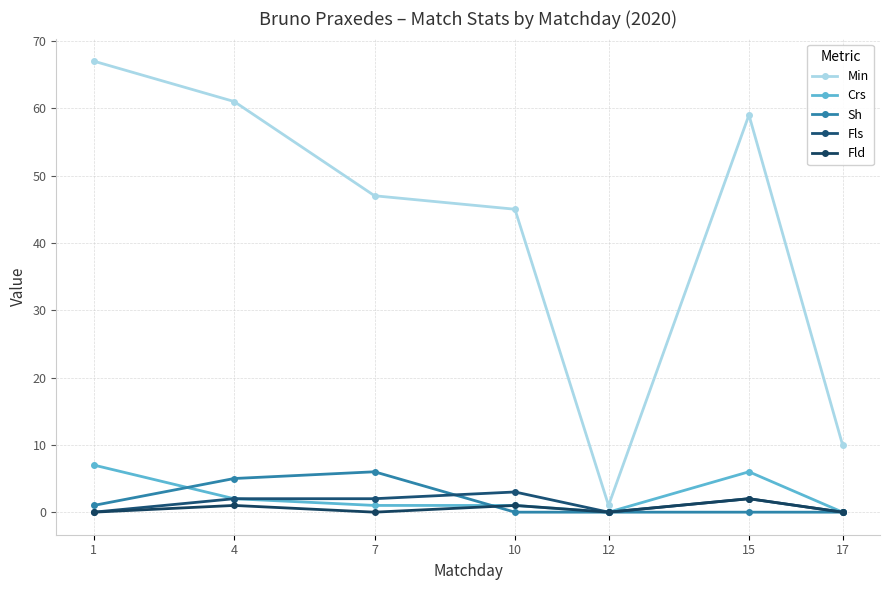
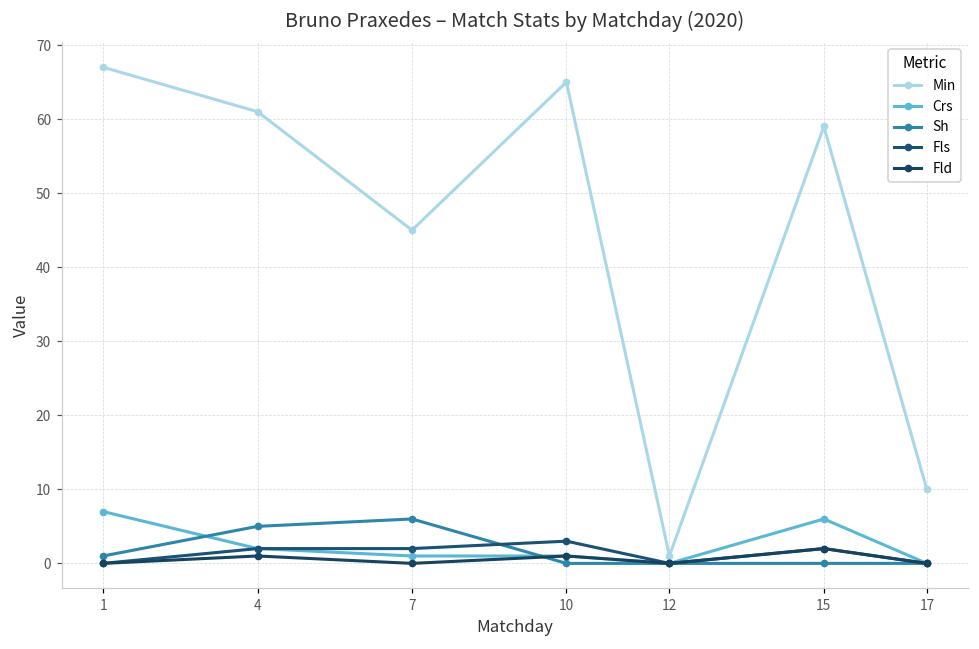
  {
    "Min": {
      "1": 67,
      "4": 61,
-     "7": 47,
-     "10": 45,
+     "7": 45,
+     "10": 65,
      "12": 1,
      "15": 59,
      "17": 10
    },
    "Crs": {
      "1": 7,
      "7": 1,
      "15": 6
    },
    "Sh": {
      "1": 1,
      "4": 5,
      "7": 6,
      "10": 0,
      "15": 0
    }
  }
